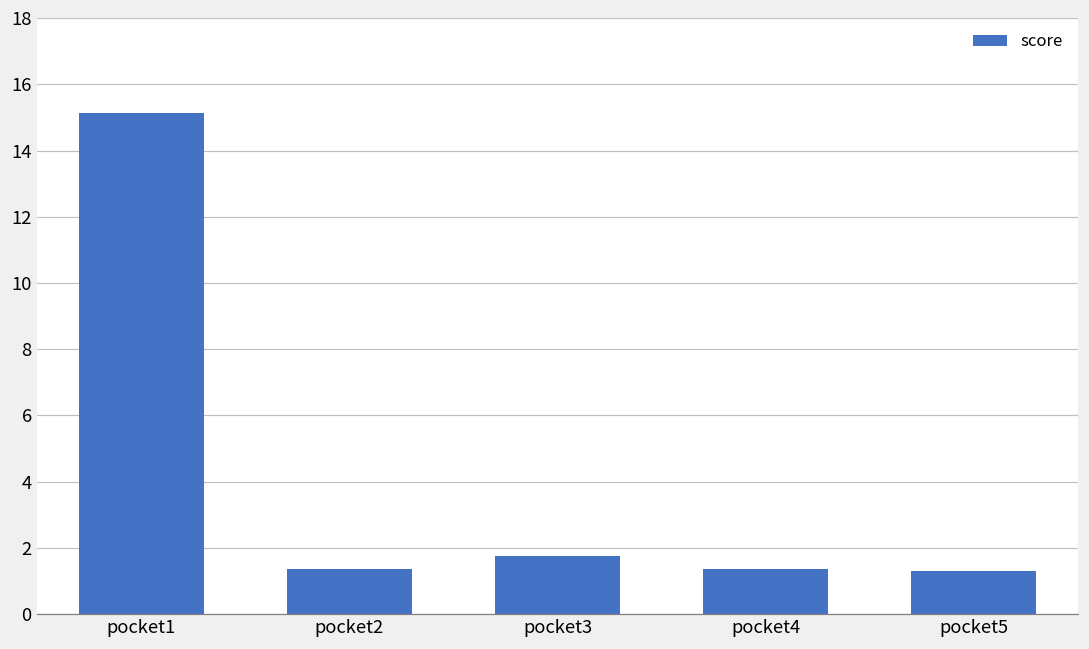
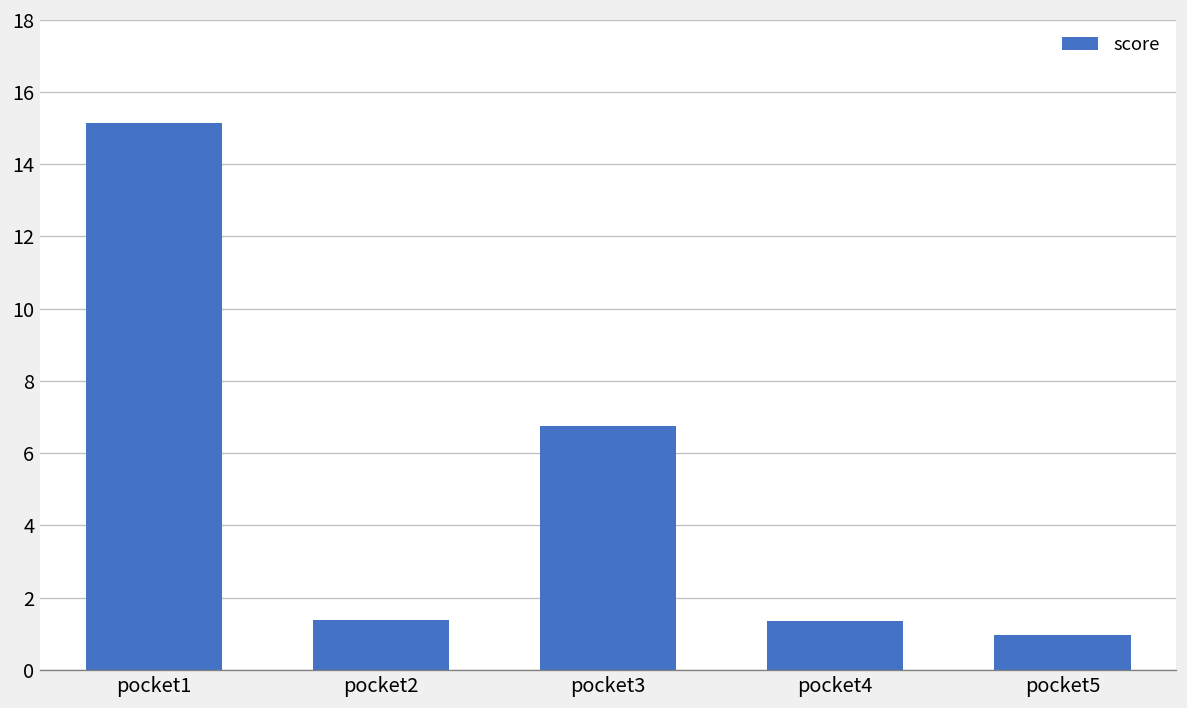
  {
    "pocket1": 15.1,
    "pocket2": 1.4,
-   "pocket3": 1.8,
+   "pocket3": 6.7,
    "pocket4": 1.4,
-   "pocket5": 1.3
+   "pocket5": 1.0
  }
